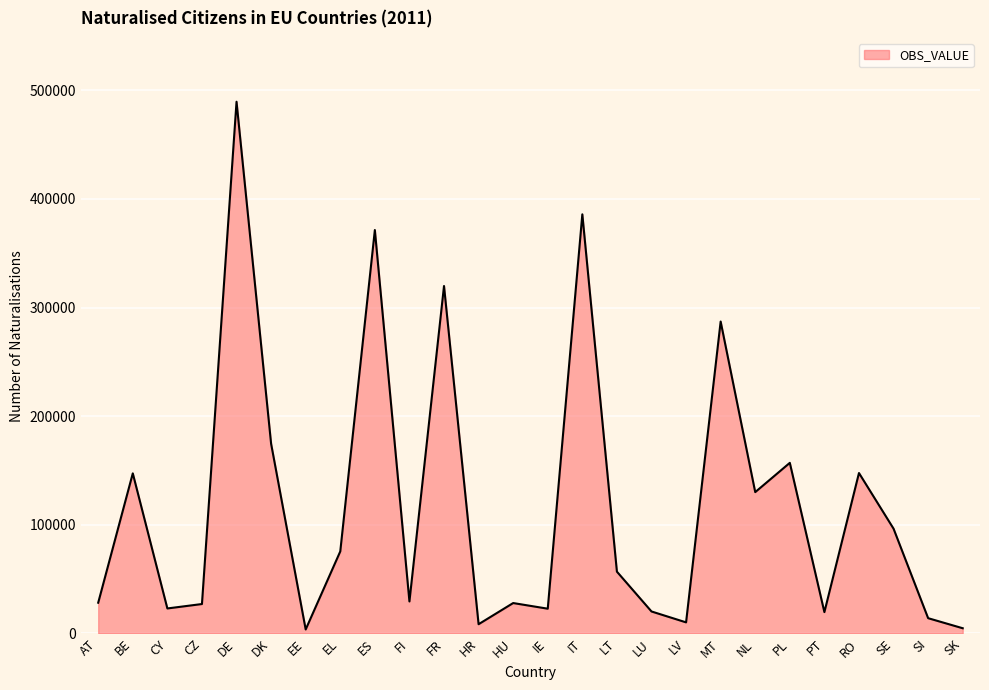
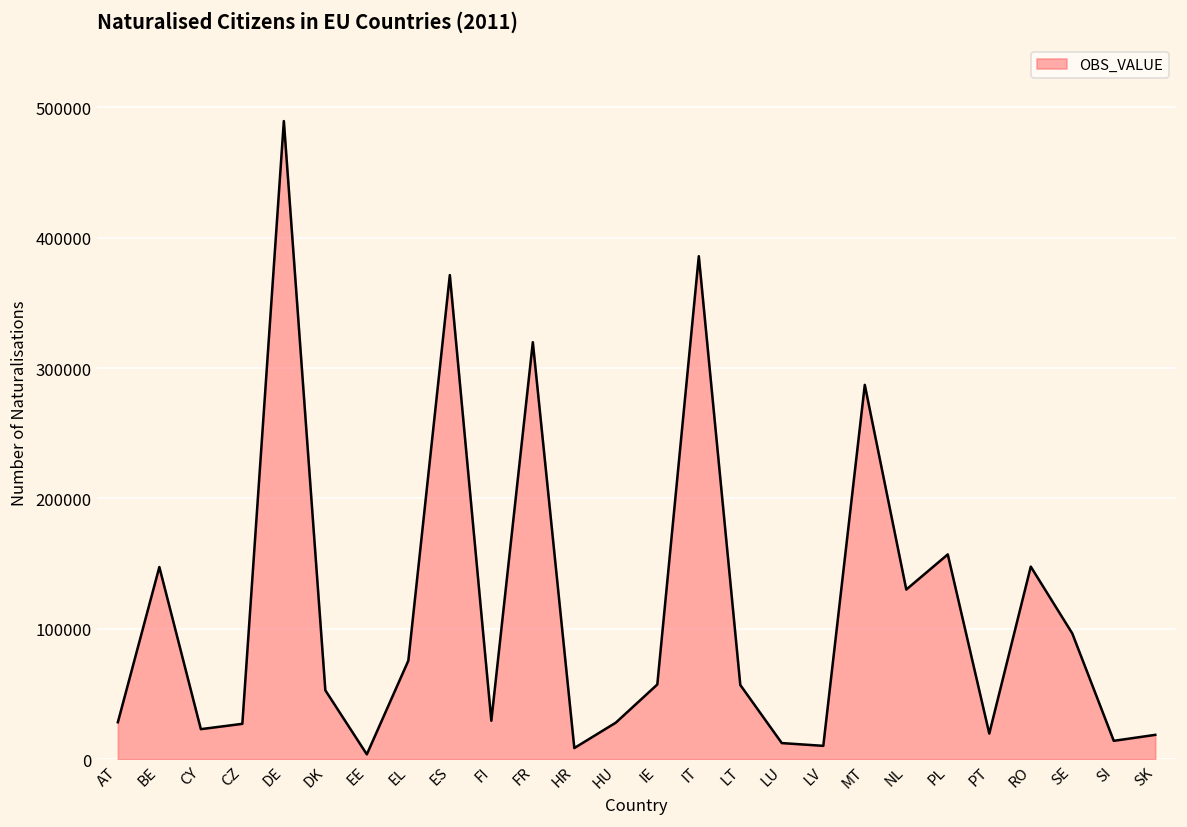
  {
    "AT": 28000,
    "BE": 147000,
    "CY": 23000,
    "CZ": 27000,
    "DE": 489000,
-   "DK": 175000,
+   "DK": 53000,
    "EE": 4000,
    "EL": 76000,
    "ES": 371000,
    "FI": 29000,
    "FR": 320000,
    "HR": 9000,
    "HU": 28000,
-   "IE": 23000,
+   "IE": 57000,
    "IT": 386000,
    "LT": 57000,
-   "LU": 20000,
+   "LU": 12000,
    "LV": 10000,
    "MT": 287000,
    "NL": 130000,
    "PL": 157000,
    "PT": 20000,
    "RO": 148000,
    "SE": 96000,
    "SI": 14000,
-   "SK": 5000
+   "SK": 19000
  }
